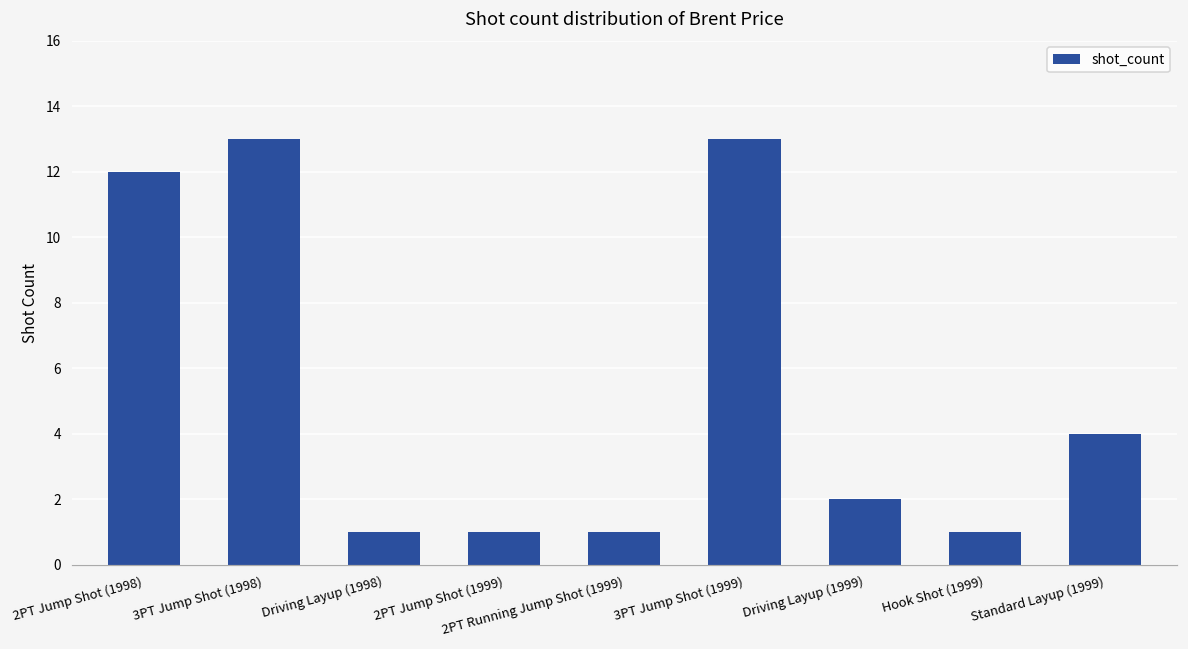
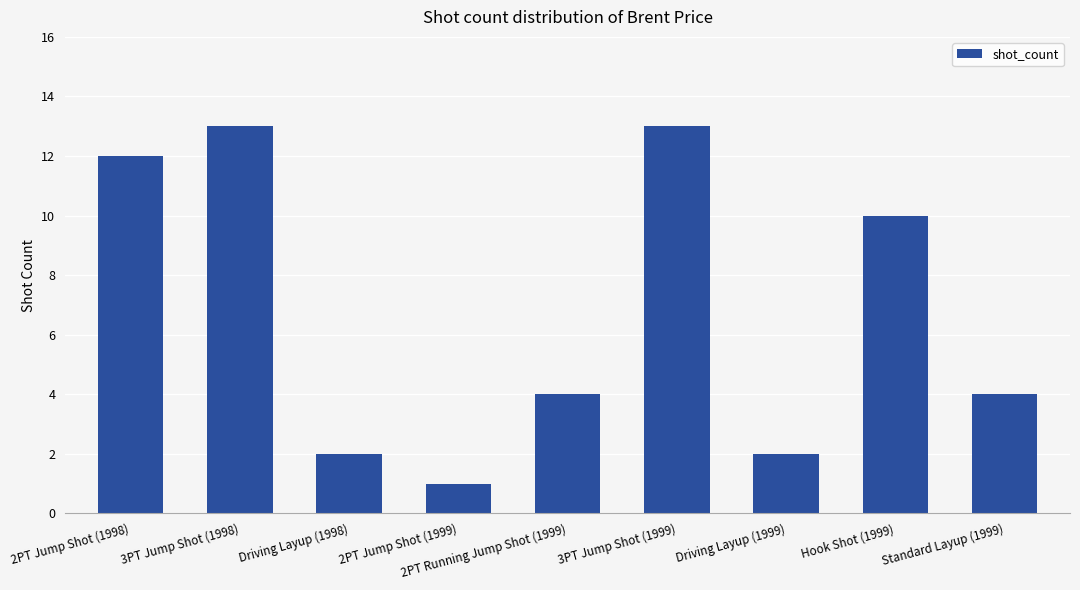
  {
    "2PT Jump Shot (1998)": 12,
    "3PT Jump Shot (1998)": 13,
-   "Driving Layup (1998)": 1,
+   "Driving Layup (1998)": 2,
    "2PT Jump Shot (1999)": 1,
-   "2PT Running Jump Shot (1999)": 1,
+   "2PT Running Jump Shot (1999)": 4,
    "3PT Jump Shot (1999)": 13,
    "Driving Layup (1999)": 2,
-   "Hook Shot (1999)": 1,
+   "Hook Shot (1999)": 10,
    "Standard Layup (1999)": 4
  }
